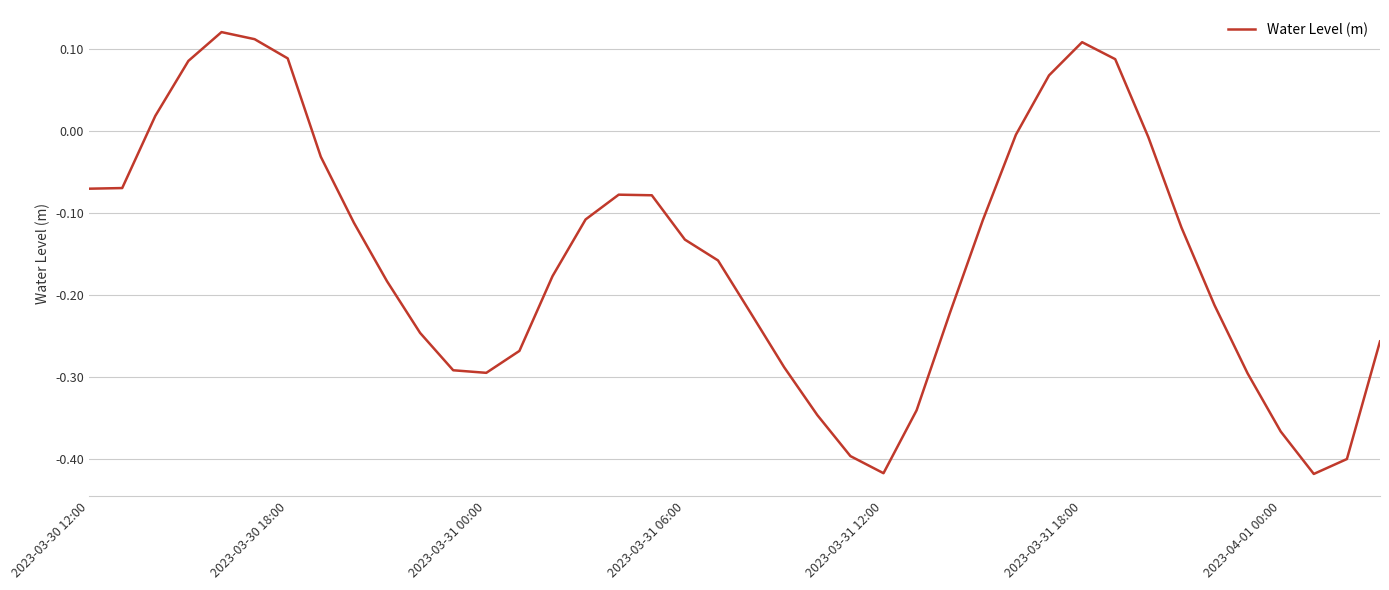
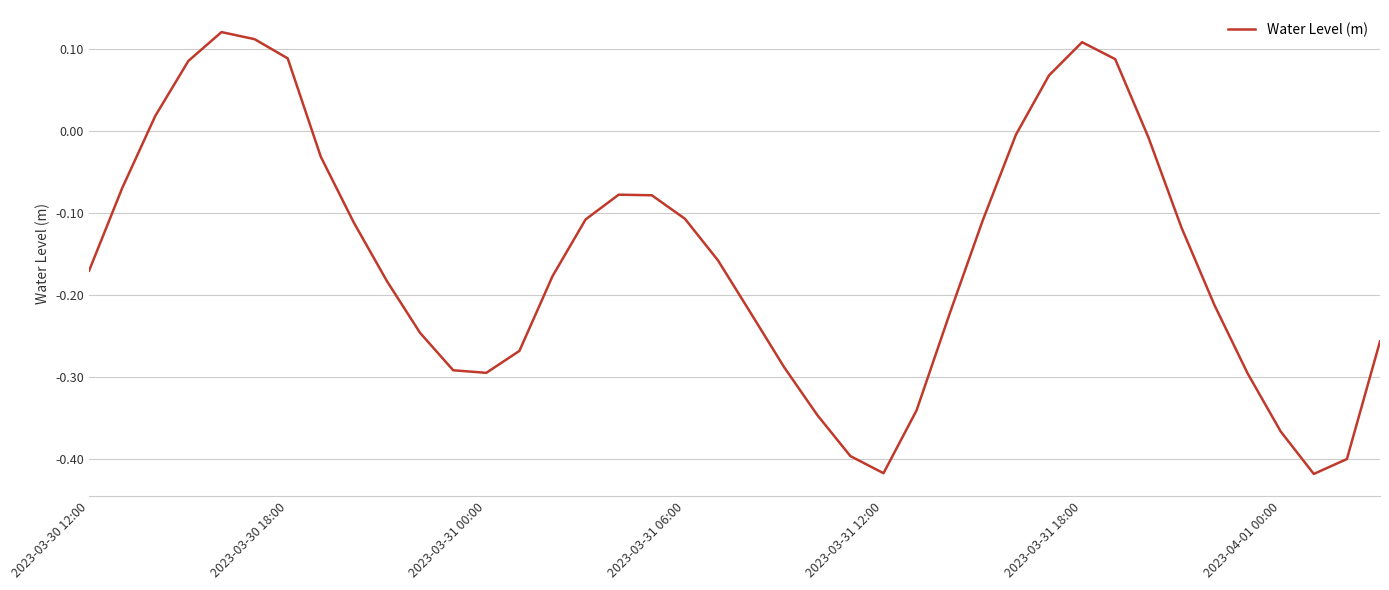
  {
-   "2023-03-30 12:00": -0.07,
+   "2023-03-30 12:00": -0.17,
    "2023-03-30 18:00": 0.09,
    "2023-03-31 00:00": -0.29,
-   "2023-03-31 06:00": -0.13,
+   "2023-03-31 06:00": -0.11,
    "2023-03-31 12:00": -0.42,
    "2023-03-31 18:00": 0.11,
    "2023-04-01 00:00": -0.37
  }
